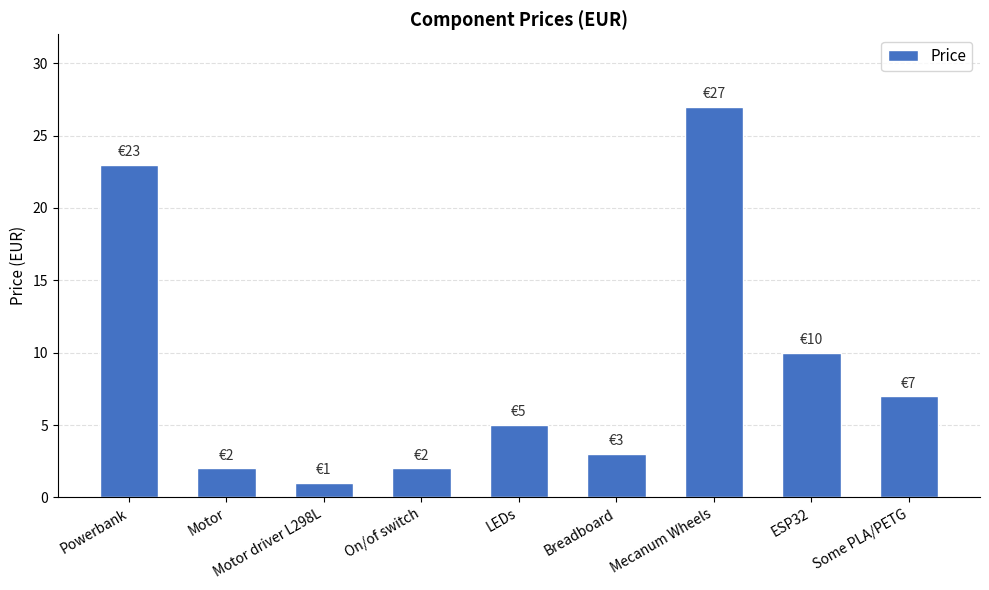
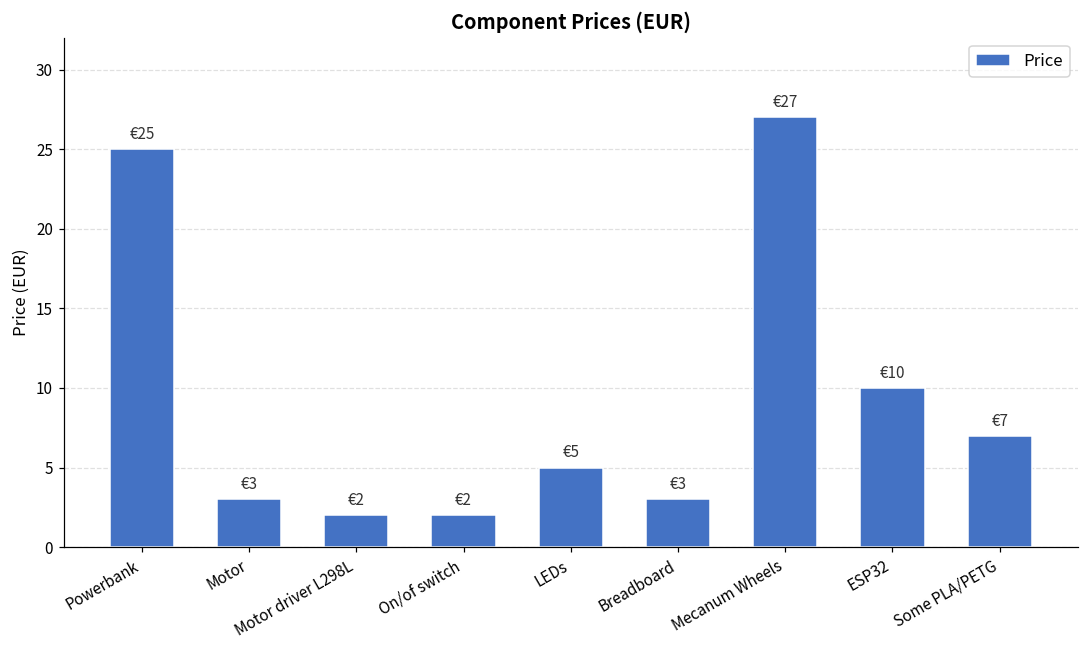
  {
-   "Powerbank": "€23",
-   "Motor": "€2",
-   "Motor driver L298L": "€1",
+   "Powerbank": "€25",
+   "Motor": "€3",
+   "Motor driver L298L": "€2",
    "On/of switch": "€2",
    "LEDs": "€5",
    "Breadboard": "€3",
    "Mecanum Wheels": "€27",
    "ESP32": "€10",
    "Some PLA/PETG": "€7"
  }
